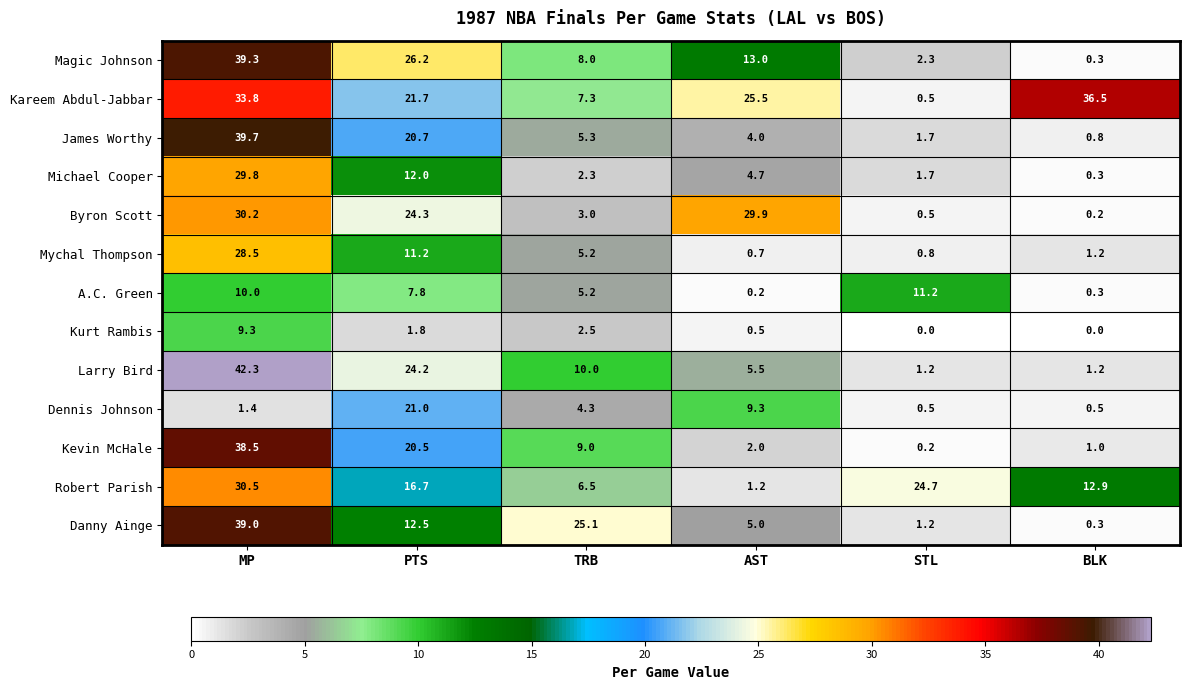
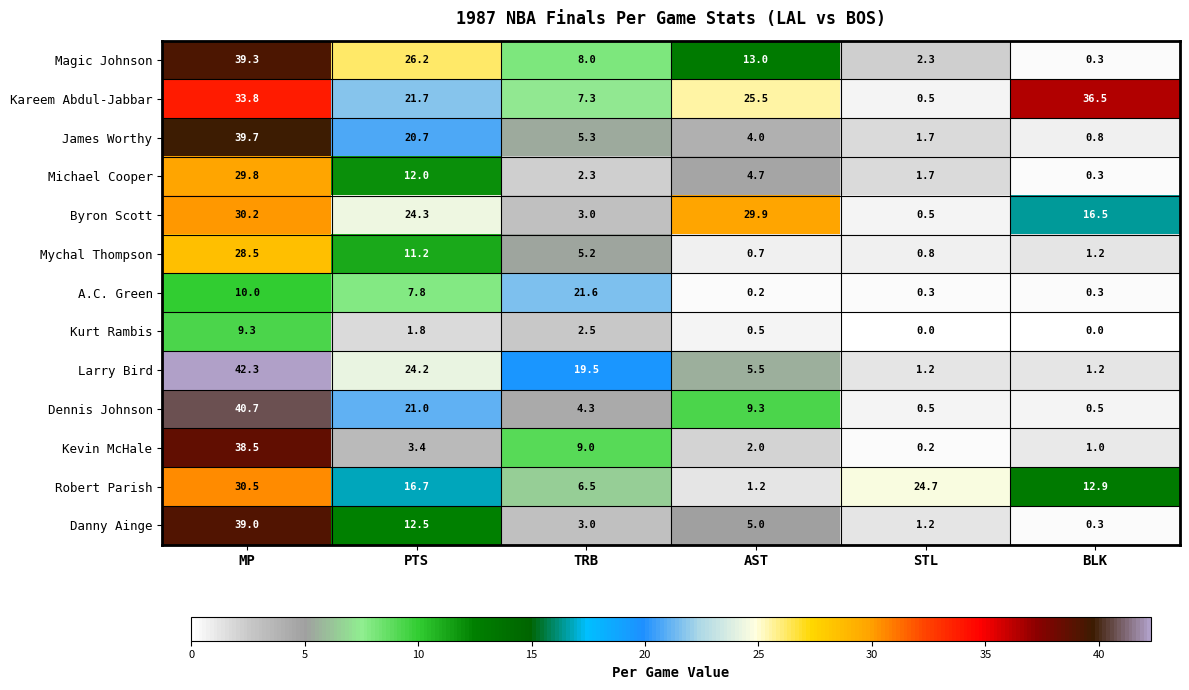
  {
    "Magic Johnson": {
      "MP": 39.3,
      "PTS": 26.2,
      "TRB": 8.0,
      "AST": 13.0,
      "STL": 2.3,
      "BLK": 0.3
    },
    "Kareem Abdul-Jabbar": {
      "MP": 33.8,
      "PTS": 21.7,
      "TRB": 7.3,
      "AST": 25.5,
      "STL": 0.5,
      "BLK": 36.5
    },
    "James Worthy": {
      "MP": 39.7,
      "PTS": 20.7,
      "TRB": 5.3,
      "AST": 4.0,
      "STL": 1.7,
      "BLK": 0.8
    },
    "Michael Cooper": {
      "MP": 29.8,
      "PTS": 12.0,
      "TRB": 2.3,
      "AST": 4.7,
      "STL": 1.7,
      "BLK": 0.3
    },
    "Byron Scott": {
      "MP": 30.2,
      "PTS": 24.3,
      "TRB": 3.0,
      "AST": 29.9,
      "STL": 0.5,
-     "BLK": 0.2
+     "BLK": 16.5
    },
    "Mychal Thompson": {
      "MP": 28.5,
      "PTS": 11.2,
      "TRB": 5.2,
      "AST": 0.7,
      "STL": 0.8,
      "BLK": 1.2
    },
    "A.C. Green": {
      "MP": 10.0,
      "PTS": 7.8,
-     "TRB": 5.2,
+     "TRB": 21.6,
      "AST": 0.2,
-     "STL": 11.2,
+     "STL": 0.3,
      "BLK": 0.3
    },
    "Kurt Rambis": {
      "MP": 9.3,
      "PTS": 1.8,
      "TRB": 2.5,
      "AST": 0.5,
      "STL": 0.0,
      "BLK": 0.0
    },
    "Larry Bird": {
      "MP": 42.3,
      "PTS": 24.2,
-     "TRB": 10.0,
+     "TRB": 19.5,
      "AST": 5.5,
      "STL": 1.2,
      "BLK": 1.2
    },
    "Dennis Johnson": {
-     "MP": 1.4,
+     "MP": 40.7,
      "PTS": 21.0,
      "TRB": 4.3,
      "AST": 9.3,
      "STL": 0.5,
      "BLK": 0.5
    },
    "Kevin McHale": {
      "MP": 38.5,
-     "PTS": 20.5,
+     "PTS": 3.4,
      "TRB": 9.0,
      "AST": 2.0,
      "STL": 0.2,
      "BLK": 1.0
    },
    "Robert Parish": {
      "MP": 30.5,
      "PTS": 16.7,
      "TRB": 6.5,
      "AST": 1.2,
      "STL": 24.7,
      "BLK": 12.9
    },
    "Danny Ainge": {
      "MP": 39.0,
      "PTS": 12.5,
-     "TRB": 25.1,
+     "TRB": 3.0,
      "AST": 5.0,
      "STL": 1.2,
      "BLK": 0.3
    }
  }
